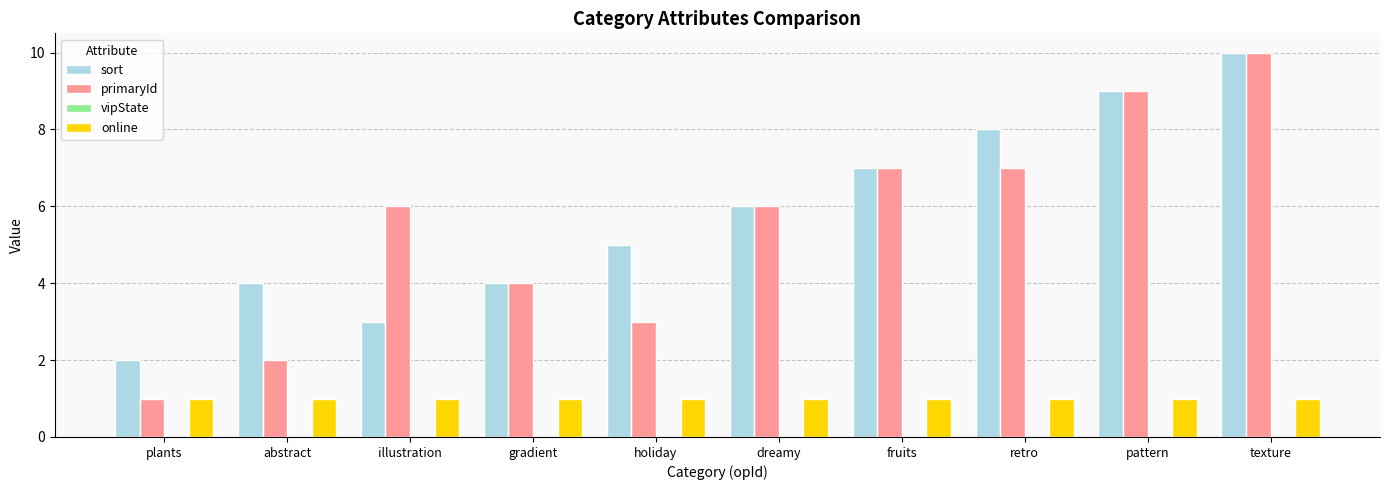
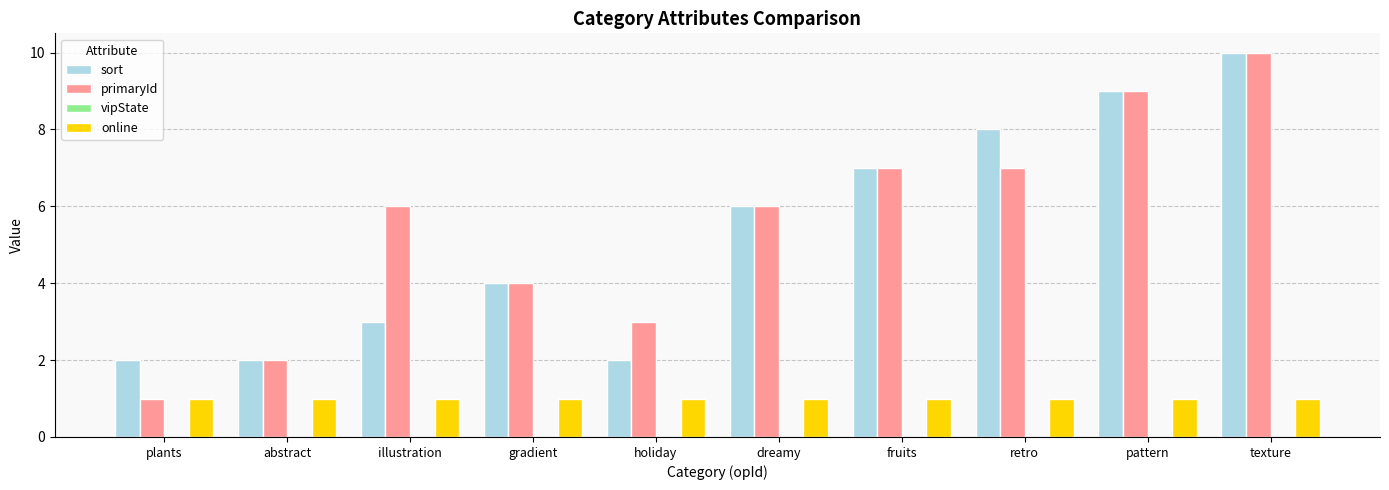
  {
    "sort": {
      "plants": 2,
-     "abstract": 4,
+     "abstract": 2,
      "illustration": 3,
      "gradient": 4,
-     "holiday": 5,
+     "holiday": 2,
      "dreamy": 6,
      "fruits": 7,
      "retro": 8,
      "pattern": 9,
      "texture": 10
    },
    "primaryId": {
      "plants": 1,
      "abstract": 2,
      "illustration": 6,
      "gradient": 4,
      "holiday": 3,
      "dreamy": 6,
      "fruits": 7,
      "retro": 7,
      "pattern": 9,
      "texture": 10
    },
    "vipState": {
      "plants": 0,
      "abstract": 0,
      "illustration": 0,
      "gradient": 0,
      "holiday": 0,
      "dreamy": 0,
      "fruits": 0,
      "retro": 0,
      "pattern": 0,
      "texture": 0
    },
    "online": {
      "plants": 1,
      "abstract": 1,
      "illustration": 1,
      "gradient": 1,
      "holiday": 1,
      "dreamy": 1,
      "fruits": 1,
      "retro": 1,
      "pattern": 1,
      "texture": 1
    }
  }
